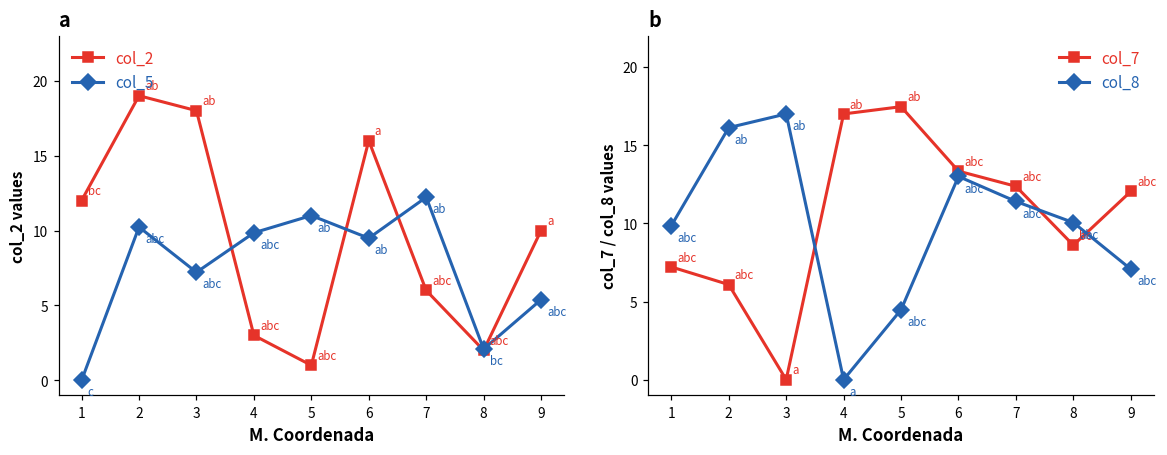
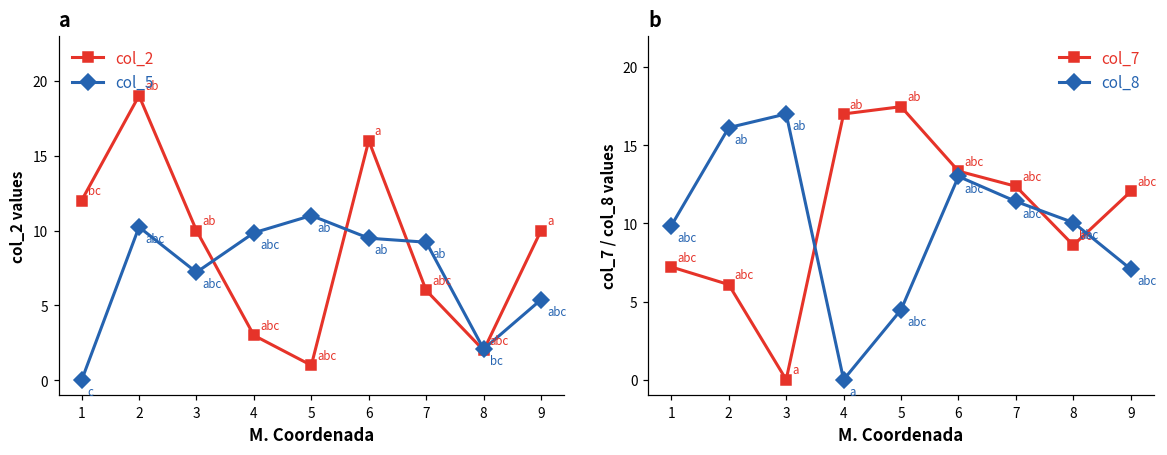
  {
    "a": {
      "col_2": {
        "1": 12,
        "2": 19,
-       "3": 18,
+       "3": 10,
        "4": 3,
        "5": 1,
        "6": 16,
        "7": 6,
        "9": 10
      },
      "col_5": {
        "1": 0.0,
        "2": 10.2,
        "3": 7.2,
        "4": 9.8,
        "5": 11.0,
        "6": 9.5,
-       "7": 12.2,
+       "7": 9.2,
        "9": 5.4
      }
    },
    "b": {
      "col_7": {
        "1": 7.2,
        "2": 6.1,
        "3": 0.0,
        "4": 17.0,
        "5": 17.5,
        "6": 13.3,
        "7": 12.4,
        "8": 8.6,
        "9": 12.0
      },
      "col_8": {
        "1": 9.8,
        "2": 16.1,
        "3": 17.0,
        "4": 0.0,
        "5": 4.5,
        "6": 13.0,
        "7": 11.4,
        "8": 10.0,
        "9": 7.1
      }
    }
  }
